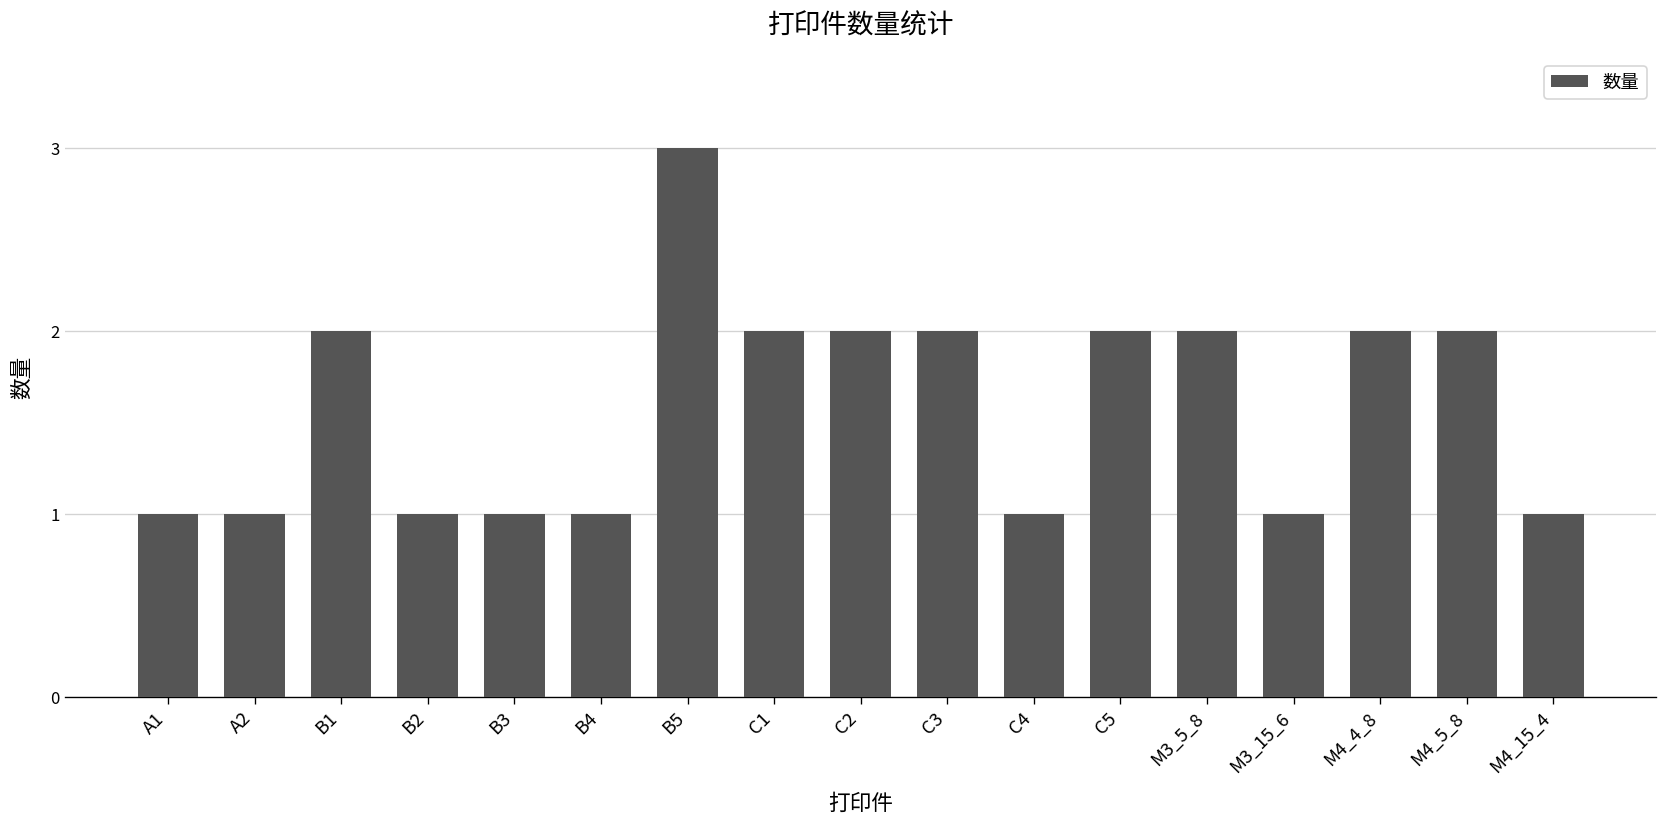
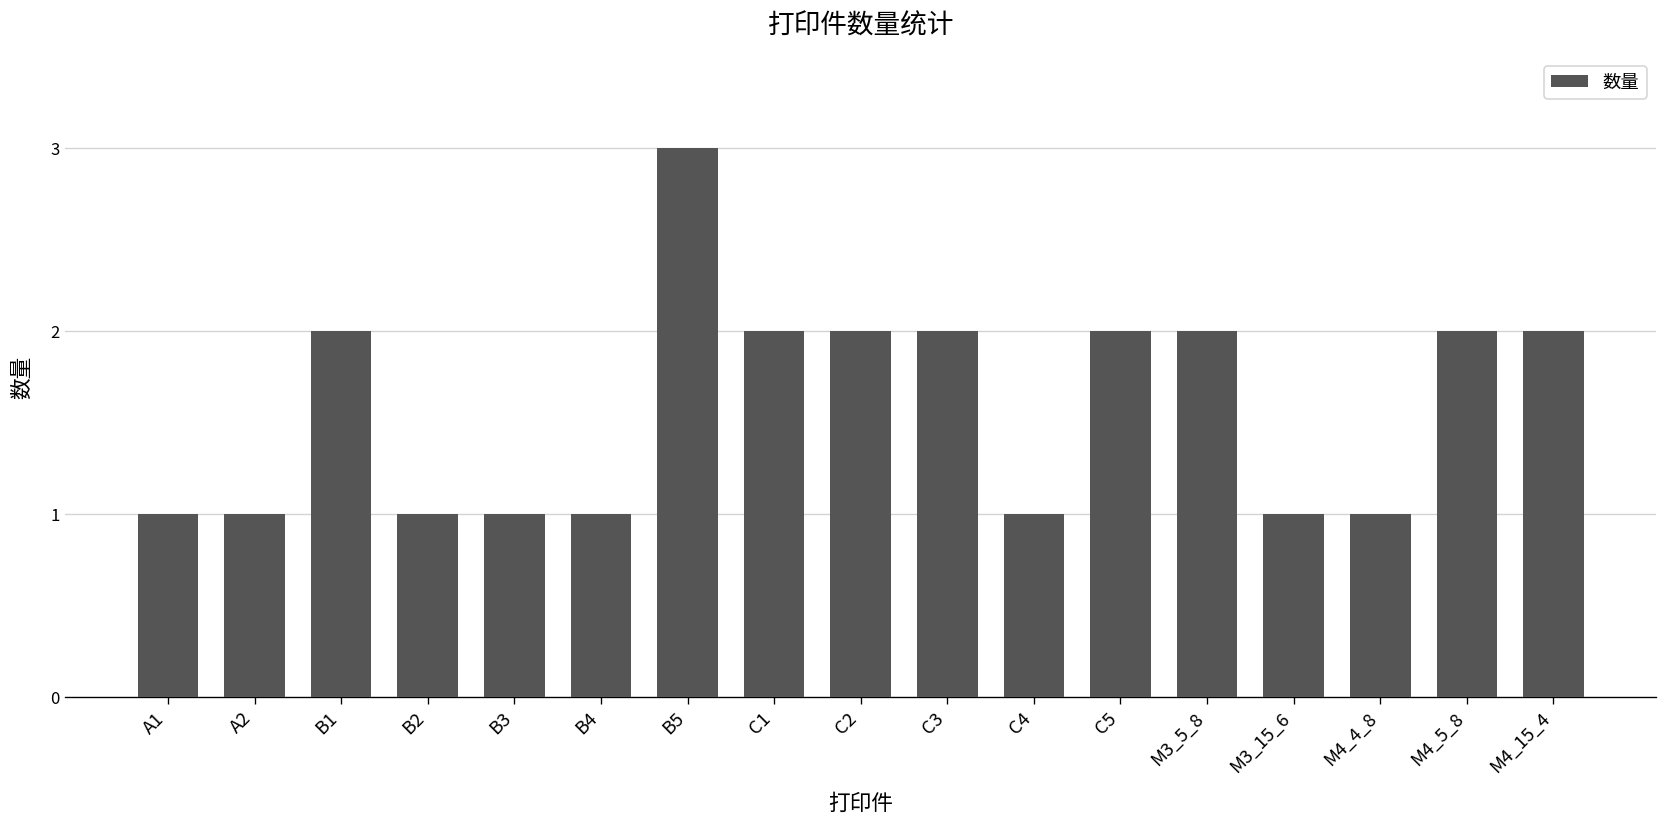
  {
    "A1": 1,
    "A2": 1,
    "B1": 2,
    "B2": 1,
    "B3": 1,
    "B4": 1,
    "B5": 3,
    "C1": 2,
    "C2": 2,
    "C3": 2,
    "C4": 1,
    "C5": 2,
    "M3_5_8": 2,
    "M3_15_6": 1,
-   "M4_4_8": 2,
+   "M4_4_8": 1,
    "M4_5_8": 2,
-   "M4_15_4": 1
+   "M4_15_4": 2
  }
